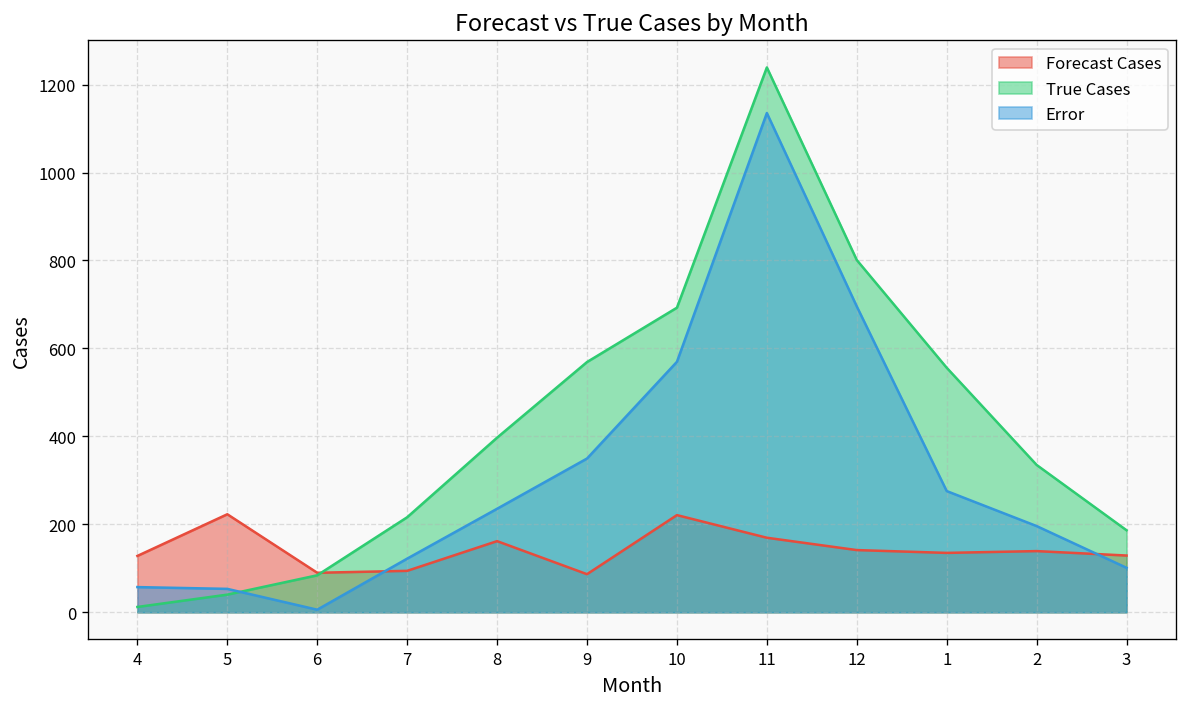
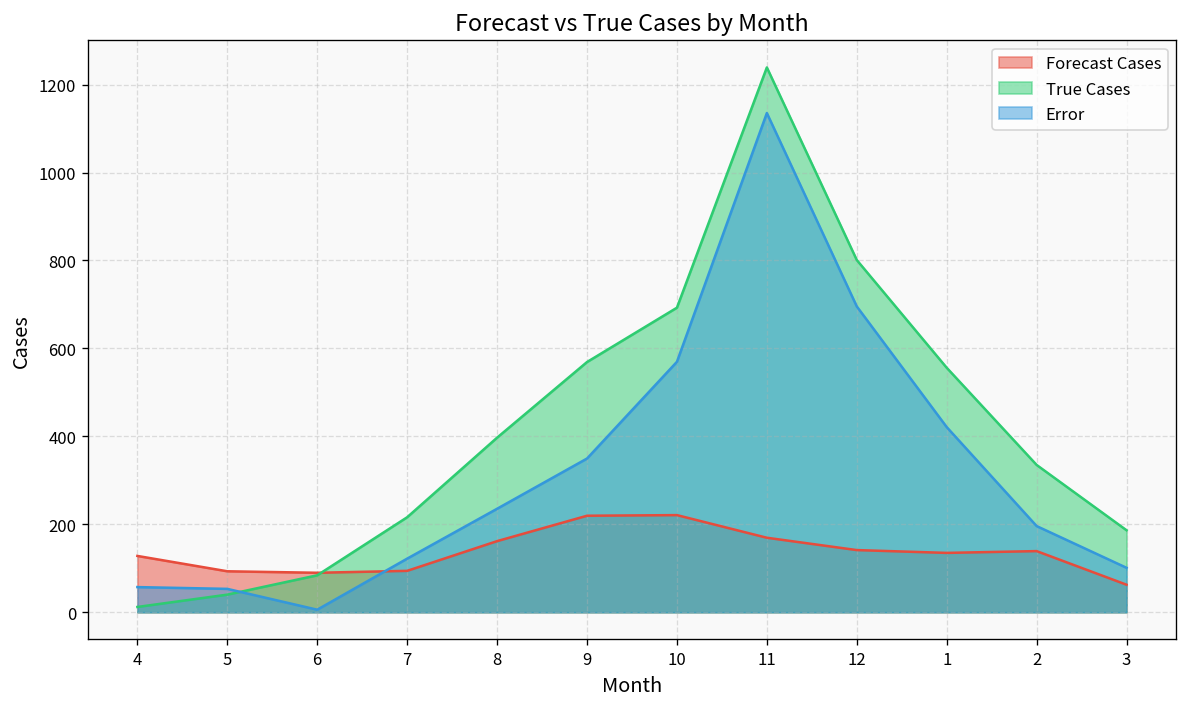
  {
    "Forecast Cases": {
      "4": 130,
-     "5": 220,
+     "5": 90,
      "7": 90,
      "8": 160,
-     "9": 90,
+     "9": 220,
      "10": 220,
      "11": 170,
      "12": 140,
      "1": 130,
      "2": 140,
-     "3": 130
+     "3": 60
    },
    "True Cases": {
      "4": 10,
      "5": 40,
      "7": 220,
      "8": 400,
      "9": 570,
      "10": 690,
      "11": 1240,
      "12": 800,
      "1": 560,
      "2": 340,
      "3": 190
    },
    "Error": {
      "4": 60,
      "5": 50,
      "6": 10,
      "7": 120,
      "8": 240,
      "9": 350,
      "10": 570,
      "11": 1140,
      "12": 700,
-     "1": 280,
+     "1": 420,
      "2": 200,
      "3": 100
    }
  }
